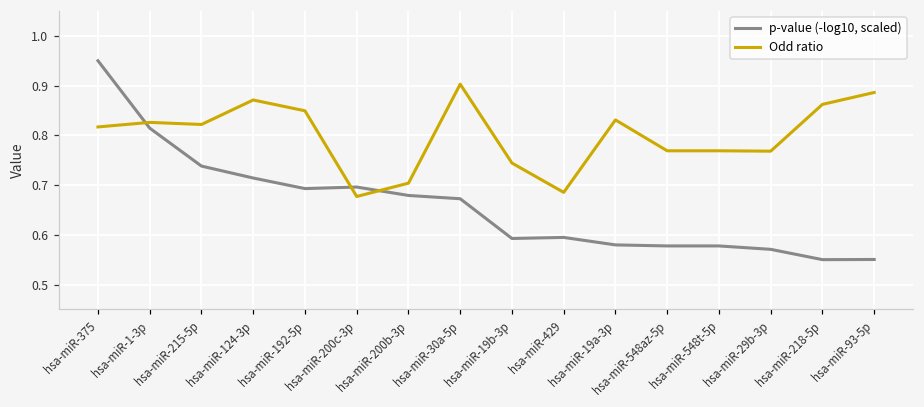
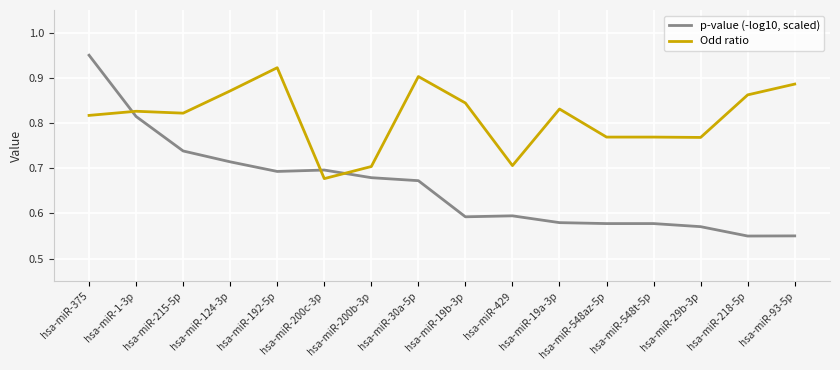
  {
    "p-value (-log10, scaled)": {
      "hsa-miR-375": 0.95,
      "hsa-miR-1-3p": 0.81,
      "hsa-miR-215-5p": 0.74,
      "hsa-miR-124-3p": 0.71,
      "hsa-miR-192-5p": 0.69,
      "hsa-miR-200c-3p": 0.70,
      "hsa-miR-200b-3p": 0.68,
      "hsa-miR-30a-5p": 0.67,
      "hsa-miR-19b-3p": 0.59,
      "hsa-miR-429": 0.59,
      "hsa-miR-19a-3p": 0.58,
      "hsa-miR-548az-5p": 0.58,
      "hsa-miR-548t-5p": 0.58,
      "hsa-miR-29b-3p": 0.57,
      "hsa-miR-218-5p": 0.55,
      "hsa-miR-93-5p": 0.55
    },
    "Odd ratio": {
      "hsa-miR-375": 0.82,
      "hsa-miR-1-3p": 0.83,
      "hsa-miR-215-5p": 0.82,
      "hsa-miR-124-3p": 0.87,
-     "hsa-miR-192-5p": 0.85,
+     "hsa-miR-192-5p": 0.92,
      "hsa-miR-200c-3p": 0.68,
      "hsa-miR-200b-3p": 0.70,
      "hsa-miR-30a-5p": 0.90,
-     "hsa-miR-19b-3p": 0.74,
-     "hsa-miR-429": 0.69,
+     "hsa-miR-19b-3p": 0.84,
+     "hsa-miR-429": 0.71,
      "hsa-miR-19a-3p": 0.83,
      "hsa-miR-548az-5p": 0.77,
      "hsa-miR-548t-5p": 0.77,
      "hsa-miR-29b-3p": 0.77,
      "hsa-miR-218-5p": 0.86,
      "hsa-miR-93-5p": 0.89
    }
  }
